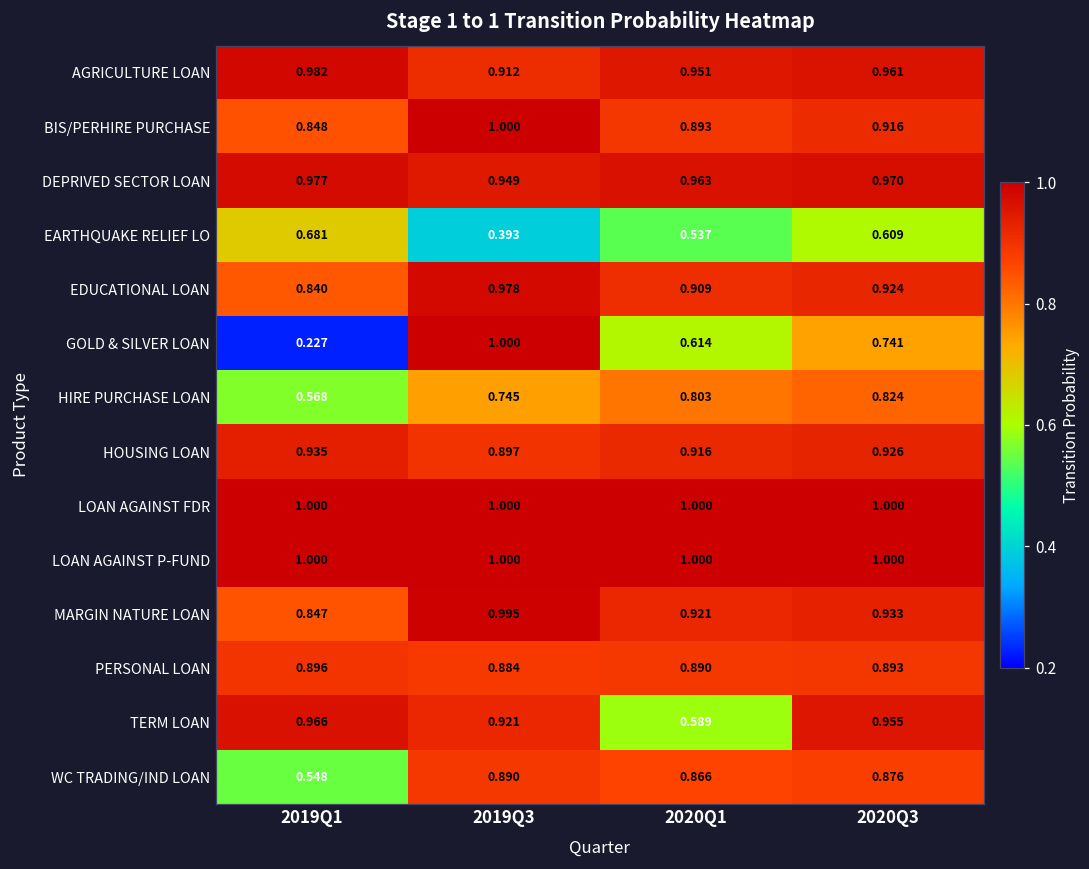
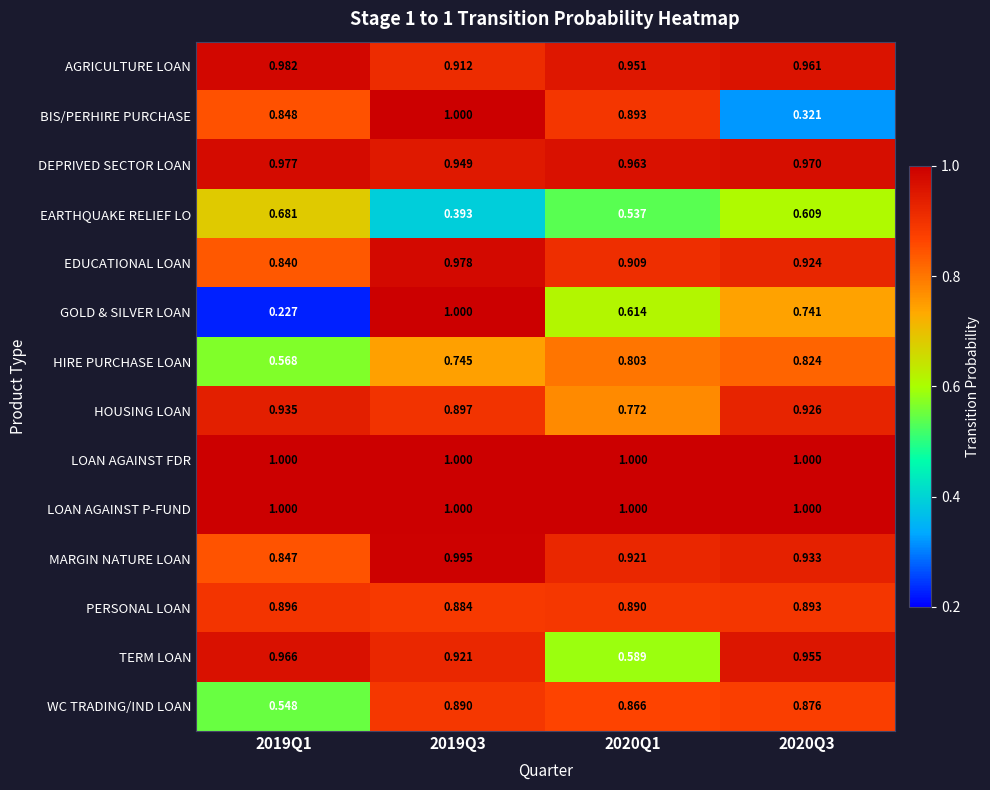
  {
    "AGRICULTURE LOAN": {
      "2019Q1": 0.982,
      "2019Q3": 0.912,
      "2020Q1": 0.951,
      "2020Q3": 0.961
    },
    "BIS/PERHIRE PURCHASE": {
      "2019Q1": 0.848,
      "2019Q3": 1.000,
      "2020Q1": 0.893,
-     "2020Q3": 0.916
+     "2020Q3": 0.321
    },
    "DEPRIVED SECTOR LOAN": {
      "2019Q1": 0.977,
      "2019Q3": 0.949,
      "2020Q1": 0.963,
      "2020Q3": 0.970
    },
    "EARTHQUAKE RELIEF LO": {
      "2019Q1": 0.681,
      "2019Q3": 0.393,
      "2020Q1": 0.537,
      "2020Q3": 0.609
    },
    "EDUCATIONAL LOAN": {
      "2019Q1": 0.840,
      "2019Q3": 0.978,
      "2020Q1": 0.909,
      "2020Q3": 0.924
    },
    "GOLD & SILVER LOAN": {
      "2019Q1": 0.227,
      "2019Q3": 1.000,
      "2020Q1": 0.614,
      "2020Q3": 0.741
    },
    "HIRE PURCHASE LOAN": {
      "2019Q1": 0.568,
      "2019Q3": 0.745,
      "2020Q1": 0.803,
      "2020Q3": 0.824
    },
    "HOUSING LOAN": {
      "2019Q1": 0.935,
      "2019Q3": 0.897,
-     "2020Q1": 0.916,
+     "2020Q1": 0.772,
      "2020Q3": 0.926
    },
    "LOAN AGAINST FDR": {
      "2019Q1": 1.000,
      "2019Q3": 1.000,
      "2020Q1": 1.000,
      "2020Q3": 1.000
    },
    "LOAN AGAINST P-FUND": {
      "2019Q1": 1.000,
      "2019Q3": 1.000,
      "2020Q1": 1.000,
      "2020Q3": 1.000
    },
    "MARGIN NATURE LOAN": {
      "2019Q1": 0.847,
      "2019Q3": 0.995,
      "2020Q1": 0.921,
      "2020Q3": 0.933
    },
    "PERSONAL LOAN": {
      "2019Q1": 0.896,
      "2019Q3": 0.884,
      "2020Q1": 0.890,
      "2020Q3": 0.893
    },
    "TERM LOAN": {
      "2019Q1": 0.966,
      "2019Q3": 0.921,
      "2020Q1": 0.589,
      "2020Q3": 0.955
    },
    "WC TRADING/IND LOAN": {
      "2019Q1": 0.548,
      "2019Q3": 0.890,
      "2020Q1": 0.866,
      "2020Q3": 0.876
    }
  }
